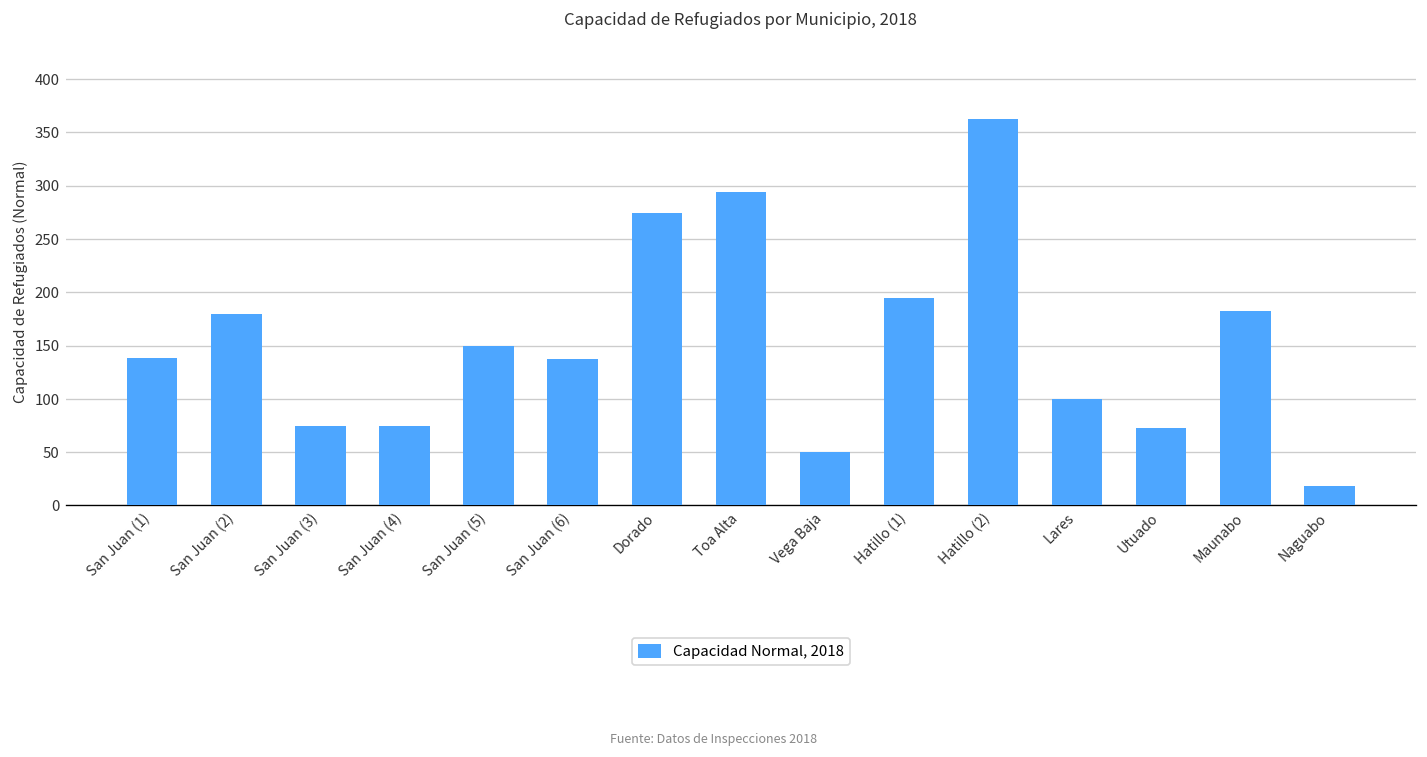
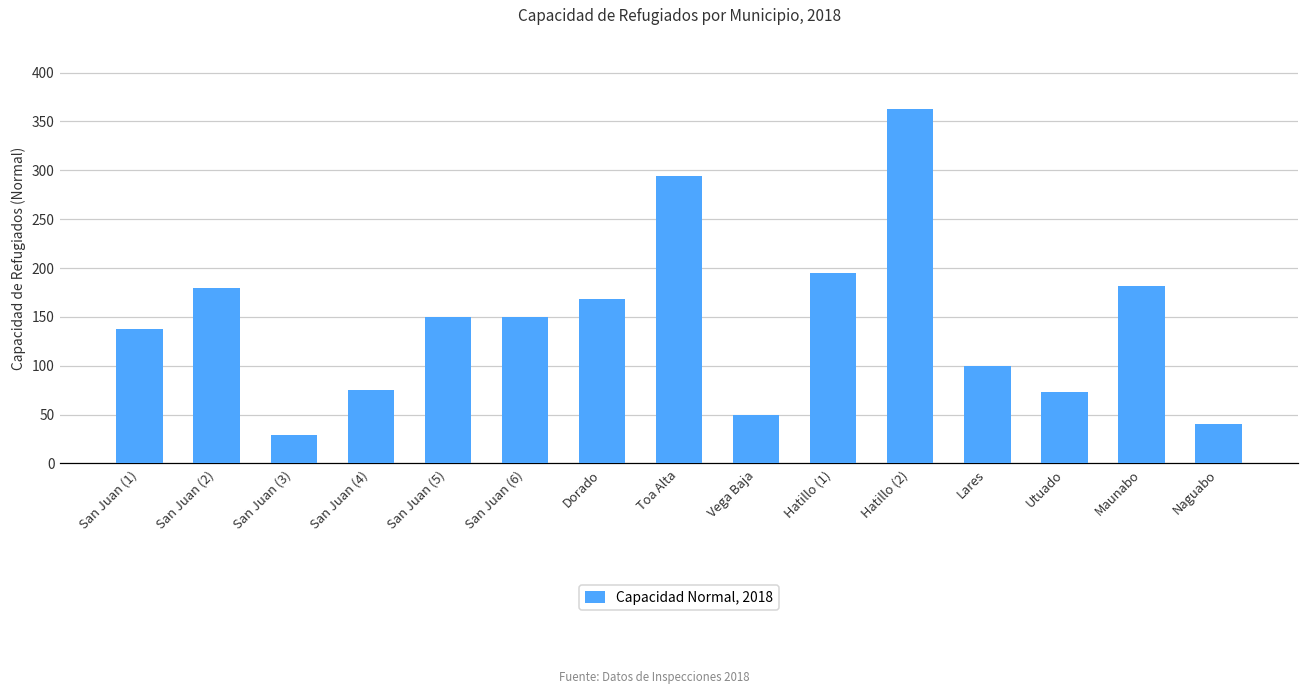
  {
    "San Juan (1)": 140,
    "San Juan (2)": 180,
-   "San Juan (3)": 80,
+   "San Juan (3)": 30,
    "San Juan (4)": 80,
    "San Juan (5)": 150,
-   "San Juan (6)": 140,
-   "Dorado": 270,
+   "San Juan (6)": 150,
+   "Dorado": 170,
    "Toa Alta": 290,
    "Vega Baja": 50,
    "Hatillo (1)": 200,
    "Hatillo (2)": 360,
    "Lares": 100,
    "Utuado": 70,
    "Maunabo": 180,
-   "Naguabo": 20
+   "Naguabo": 40
  }
